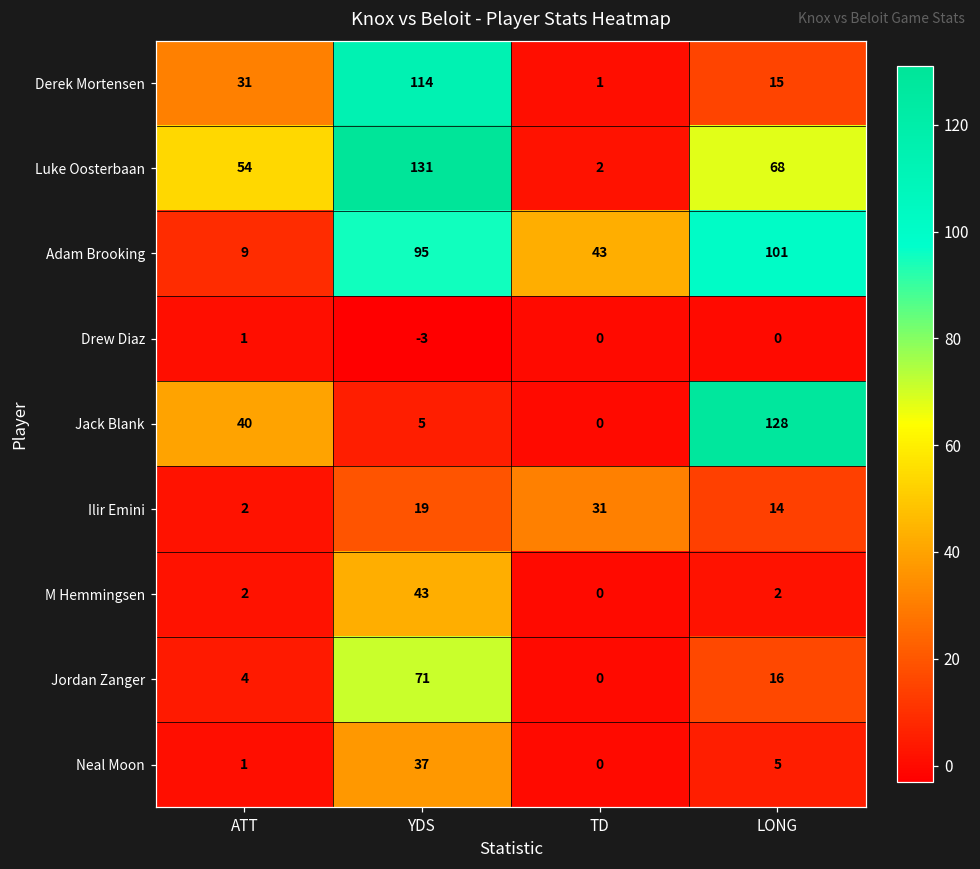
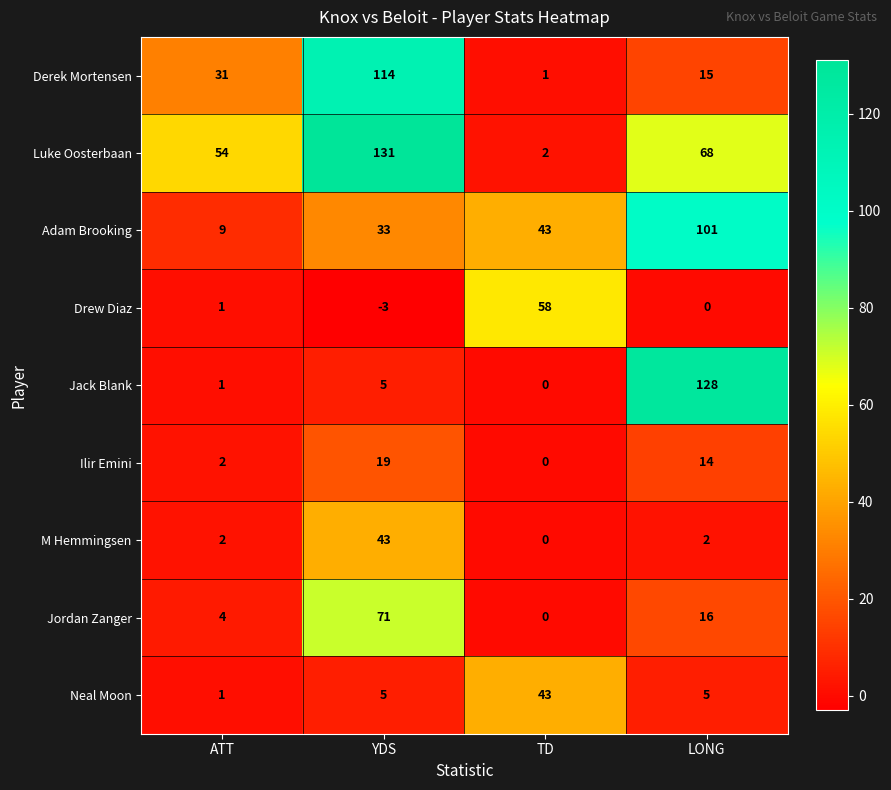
  {
    "Derek Mortensen": {
      "ATT": 31,
      "YDS": 114,
      "TD": 1,
      "LONG": 15
    },
    "Luke Oosterbaan": {
      "ATT": 54,
      "YDS": 131,
      "TD": 2,
      "LONG": 68
    },
    "Adam Brooking": {
      "ATT": 9,
-     "YDS": 95,
+     "YDS": 33,
      "TD": 43,
      "LONG": 101
    },
    "Drew Diaz": {
      "ATT": 1,
      "YDS": -3,
-     "TD": 0,
+     "TD": 58,
      "LONG": 0
    },
    "Jack Blank": {
-     "ATT": 40,
+     "ATT": 1,
      "YDS": 5,
      "TD": 0,
      "LONG": 128
    },
    "Ilir Emini": {
      "ATT": 2,
      "YDS": 19,
-     "TD": 31,
+     "TD": 0,
      "LONG": 14
    },
    "M Hemmingsen": {
      "ATT": 2,
      "YDS": 43,
      "TD": 0,
      "LONG": 2
    },
    "Jordan Zanger": {
      "ATT": 4,
      "YDS": 71,
      "TD": 0,
      "LONG": 16
    },
    "Neal Moon": {
      "ATT": 1,
-     "YDS": 37,
-     "TD": 0,
+     "YDS": 5,
+     "TD": 43,
      "LONG": 5
    }
  }
